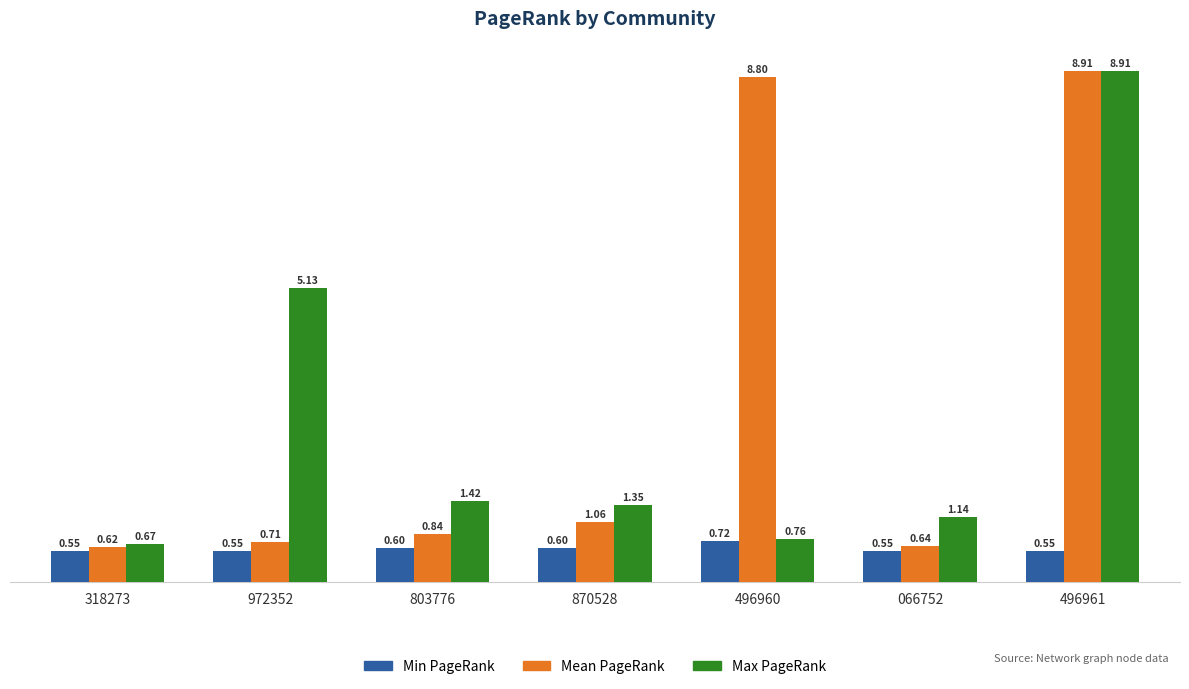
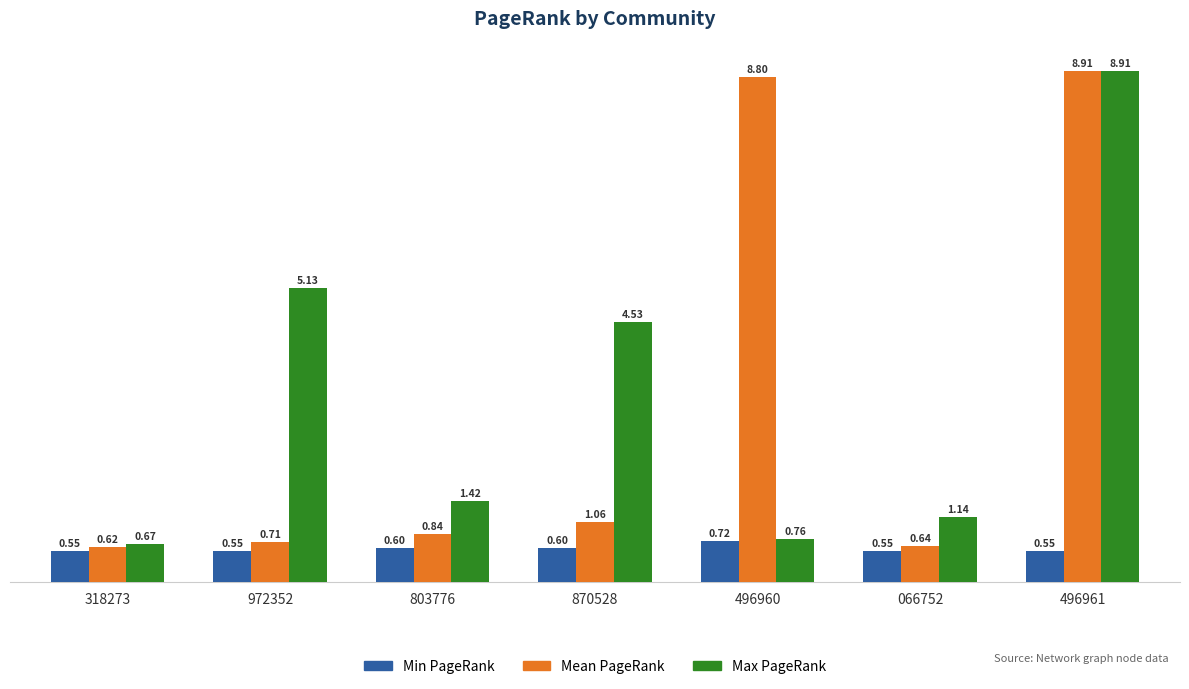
  {
    "Min PageRank": {
      "318273": 0.55,
      "972352": 0.55,
      "803776": 0.60,
      "870528": 0.60,
      "496960": 0.72,
      "066752": 0.55,
      "496961": 0.55
    },
    "Mean PageRank": {
      "318273": 0.62,
      "972352": 0.71,
      "803776": 0.84,
      "870528": 1.06,
      "496960": 8.80,
      "066752": 0.64,
      "496961": 8.91
    },
    "Max PageRank": {
      "318273": 0.67,
      "972352": 5.13,
      "803776": 1.42,
-     "870528": 1.35,
+     "870528": 4.53,
      "496960": 0.76,
      "066752": 1.14,
      "496961": 8.91
    }
  }
